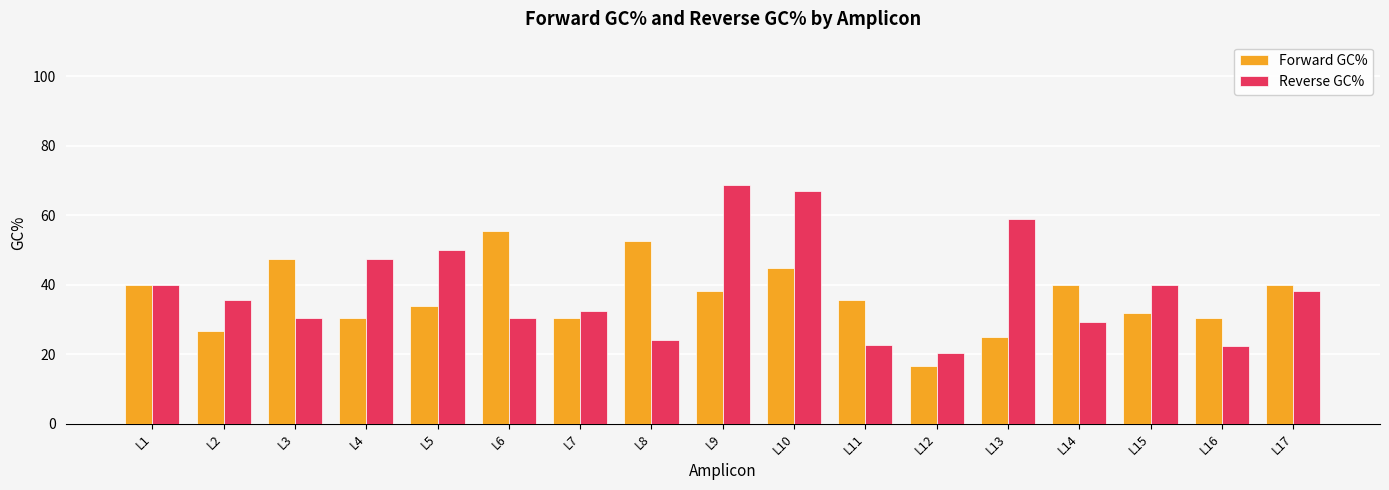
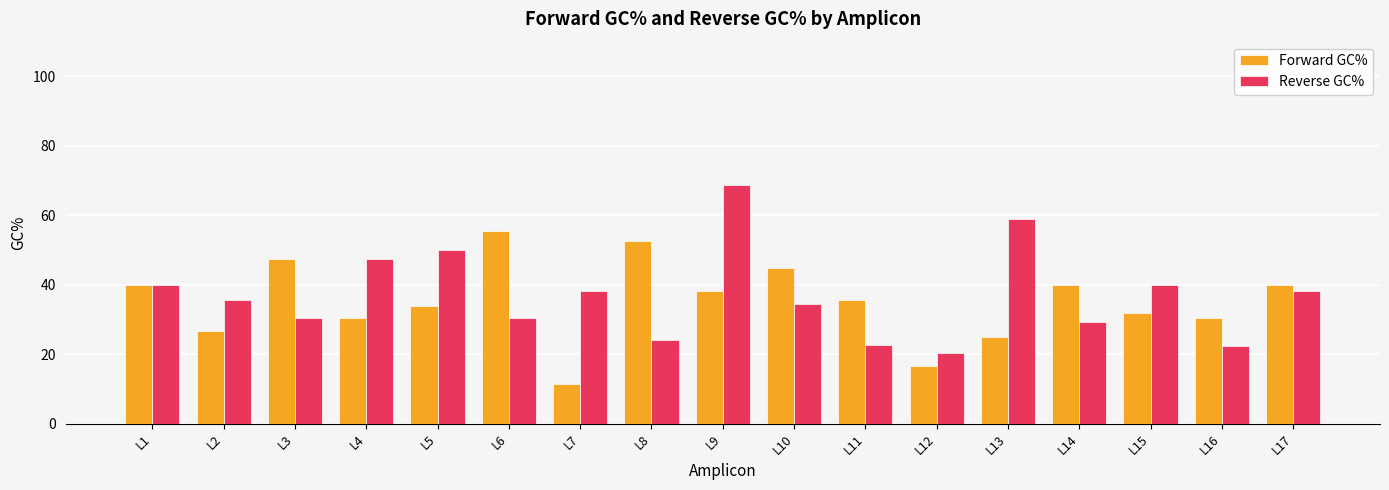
  {
    "Forward GC%": {
      "L1": 40,
      "L2": 27,
      "L3": 47,
      "L4": 30,
      "L5": 34,
      "L6": 56,
-     "L7": 30,
+     "L7": 12,
      "L8": 53,
      "L9": 38,
      "L10": 45,
      "L11": 36,
      "L12": 17,
      "L13": 25,
      "L14": 40,
      "L15": 32,
      "L16": 30,
      "L17": 40
    },
    "Reverse GC%": {
      "L1": 40,
      "L2": 36,
      "L3": 30,
      "L4": 47,
      "L5": 50,
      "L6": 30,
-     "L7": 32,
+     "L7": 38,
      "L8": 24,
      "L9": 69,
-     "L10": 67,
+     "L10": 35,
      "L11": 23,
      "L12": 20,
      "L13": 59,
      "L14": 29,
      "L15": 40,
      "L16": 22,
      "L17": 38
    }
  }
